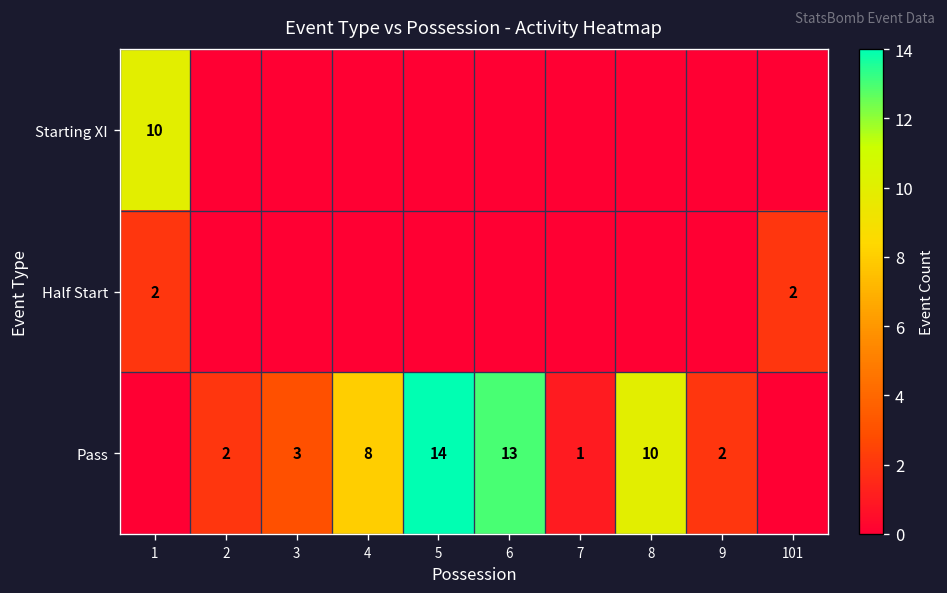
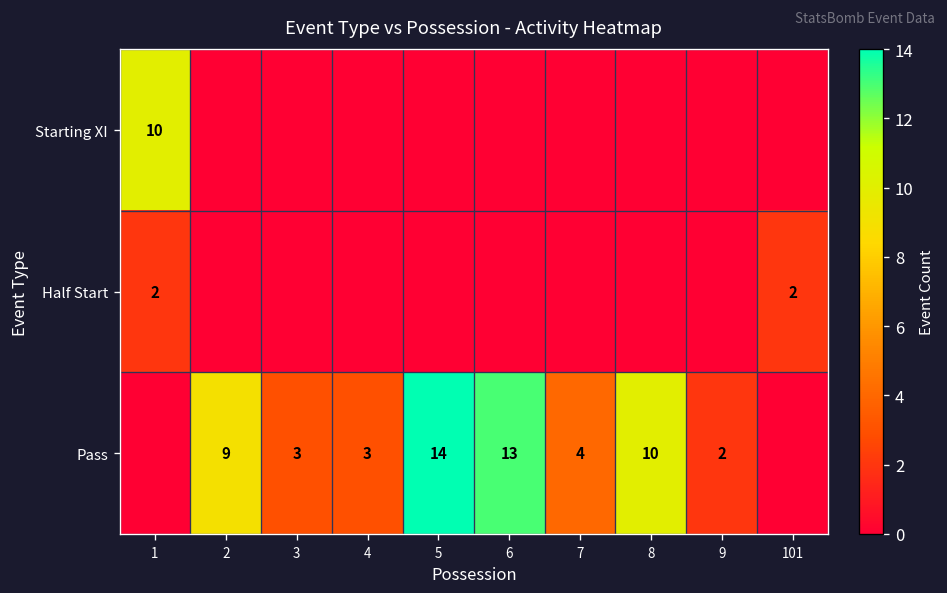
  {
    "Starting XI": {
      "1": 10
    },
    "Half Start": {
      "1": 2,
      "101": 2
    },
    "Pass": {
-     "2": 2,
+     "2": 9,
      "3": 3,
-     "4": 8,
+     "4": 3,
      "5": 14,
      "6": 13,
-     "7": 1,
+     "7": 4,
      "8": 10,
      "9": 2
    }
  }
